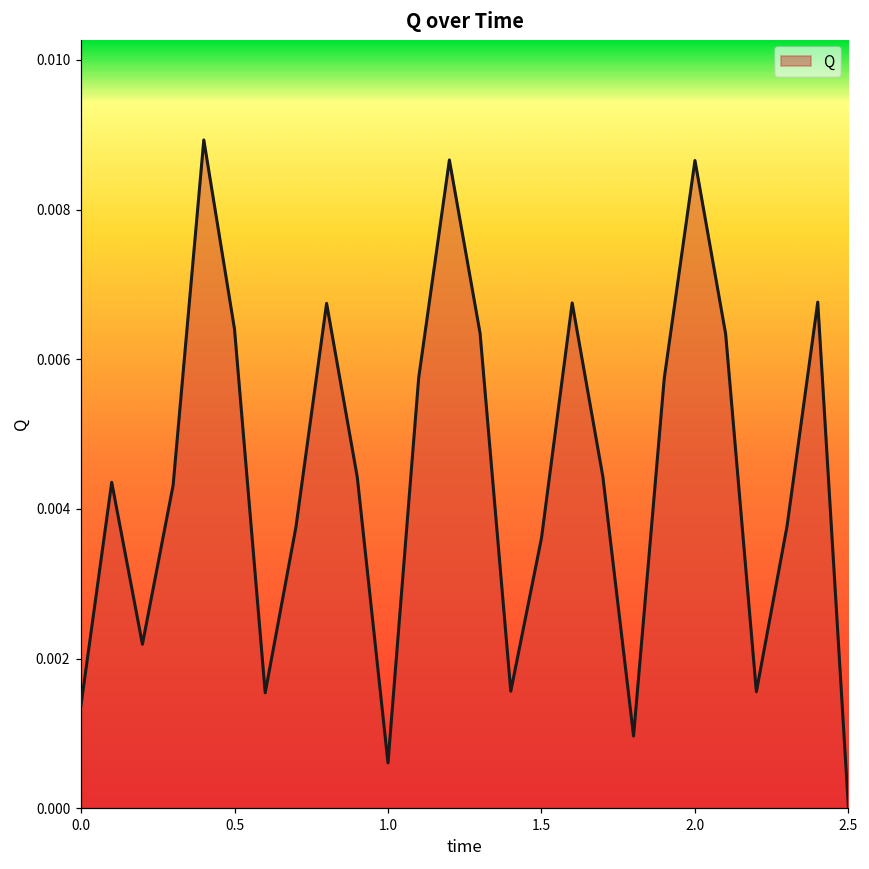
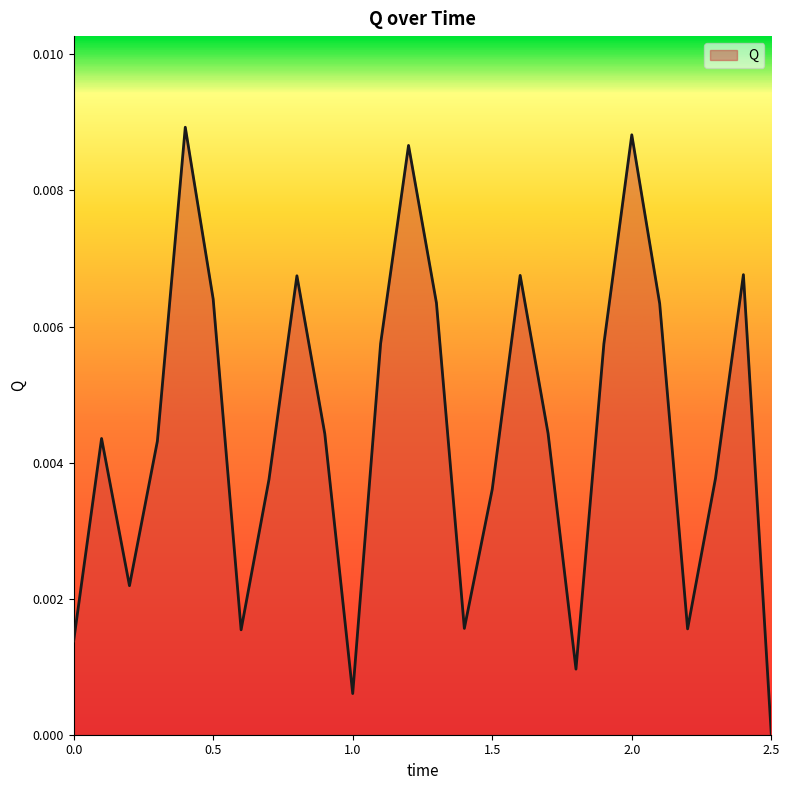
  {
    "0.0": 0.0014,
    "0.5": 0.0064,
    "1.0": 0.0006,
    "1.5": 0.0036,
-   "2.0": 0.0087,
+   "2.0": 0.0088,
    "2.5": 0.0000
  }
